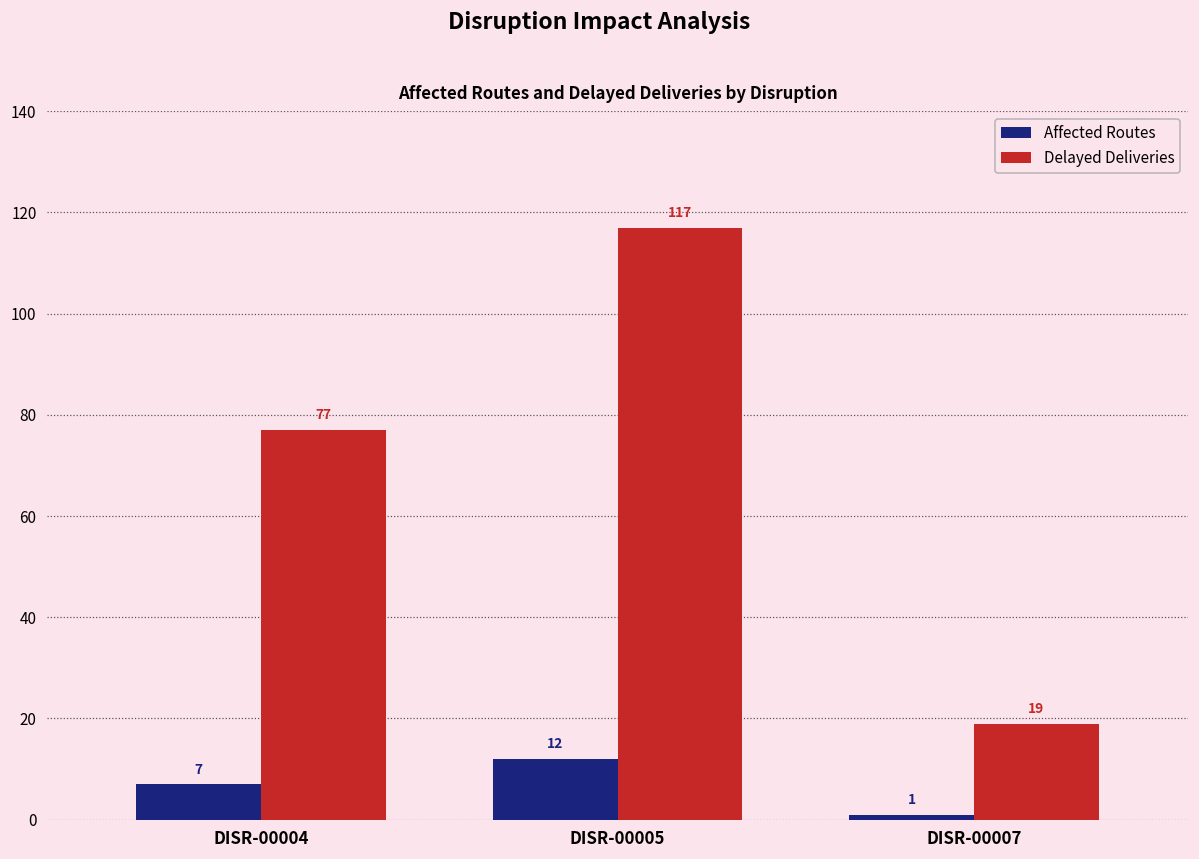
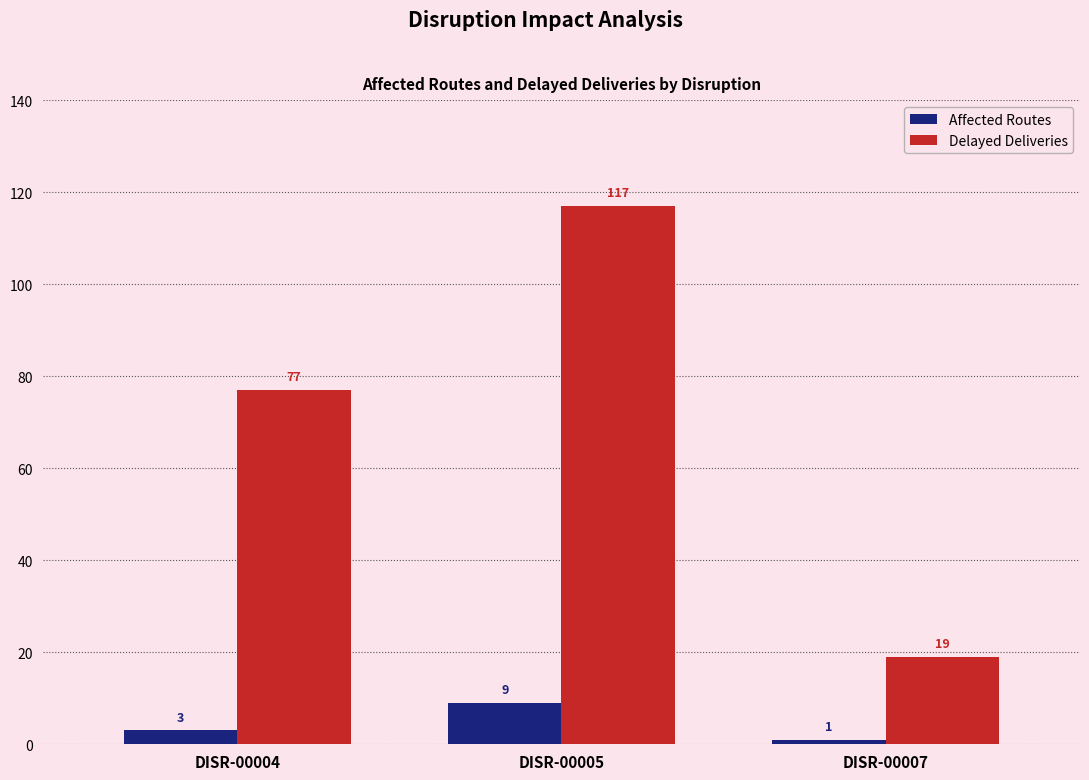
  {
    "Affected Routes": {
-     "DISR-00004": 7,
-     "DISR-00005": 12,
+     "DISR-00004": 3,
+     "DISR-00005": 9,
      "DISR-00007": 1
    },
    "Delayed Deliveries": {
      "DISR-00004": 77,
      "DISR-00005": 117,
      "DISR-00007": 19
    }
  }
